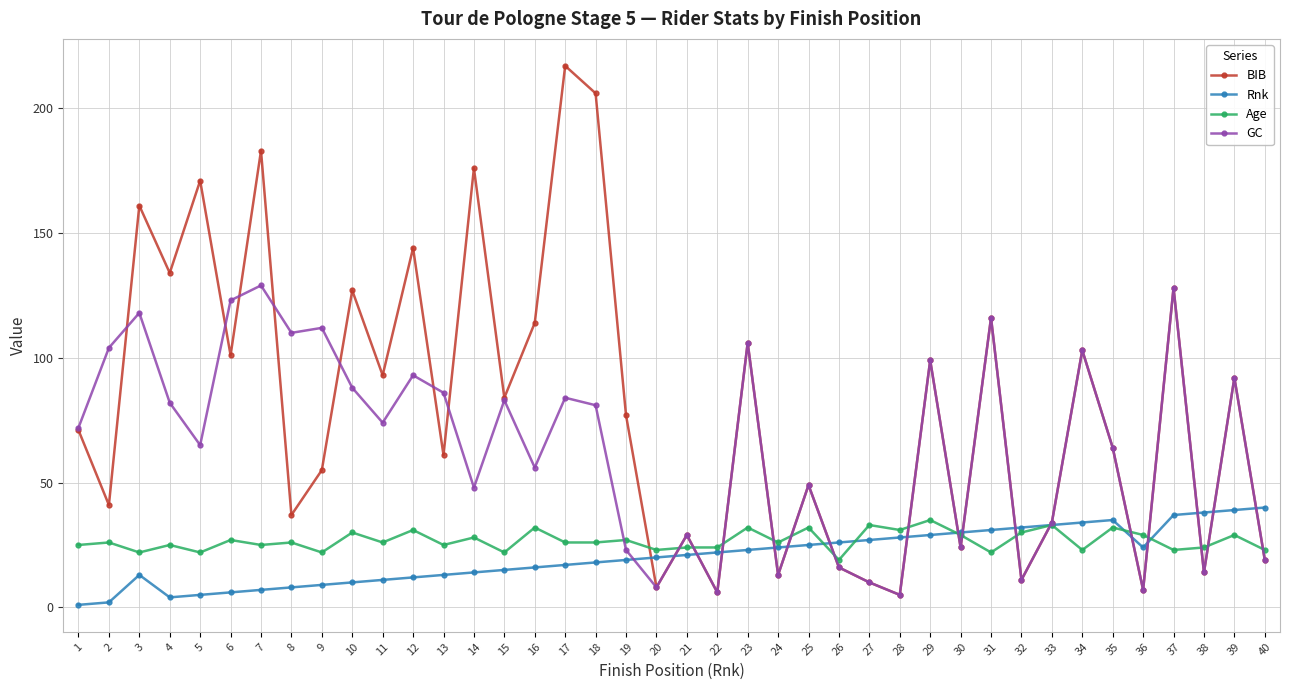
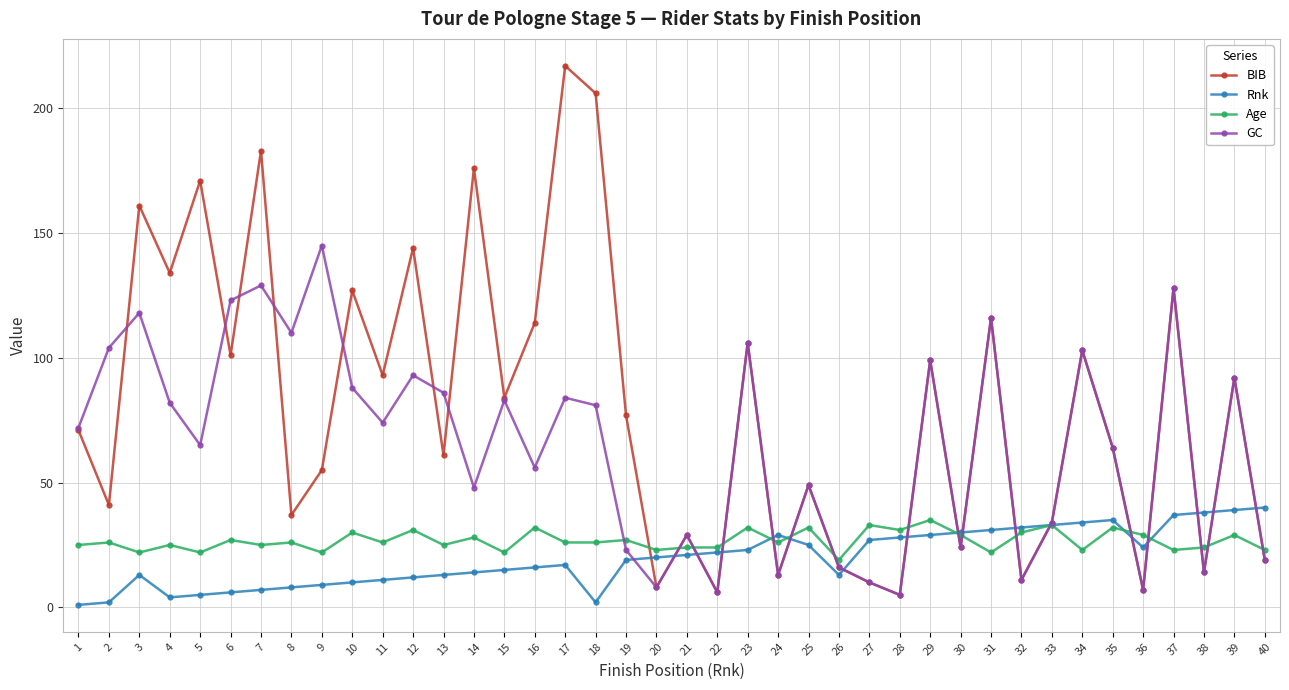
  {
    "BIB": {
      "2": 41,
      "3": 161,
      "4": 134,
      "5": 171,
      "6": 101,
      "7": 183,
      "8": 37,
      "9": 55,
      "10": 127,
      "11": 93,
      "12": 144,
      "13": 61,
      "14": 176,
      "16": 114,
      "17": 217,
      "18": 206,
      "19": 77
    },
    "Rnk": {
      "1": 1,
      "2": 2,
      "3": 13,
      "4": 4,
      "5": 5,
      "6": 6,
      "7": 7,
      "8": 8,
      "9": 9,
      "10": 10,
      "11": 11,
      "12": 12,
      "13": 13,
      "14": 14,
      "15": 15,
      "16": 16,
      "17": 17,
-     "18": 18,
+     "18": 2,
      "19": 19,
      "20": 20,
      "21": 21,
      "22": 22,
      "23": 23,
-     "24": 24,
+     "24": 29,
      "25": 25,
-     "26": 26,
+     "26": 13,
      "27": 27,
      "28": 28,
      "29": 29,
      "31": 31,
      "32": 32,
      "34": 34,
      "35": 35,
      "36": 24,
      "37": 37,
      "38": 38,
      "39": 39,
      "40": 40
    },
    "Age": {
      "1": 25,
      "2": 26,
      "3": 22,
      "4": 25,
      "5": 22,
      "6": 27,
      "7": 25,
      "8": 26,
      "9": 22,
      "10": 30,
      "11": 26,
      "12": 31,
      "13": 25,
      "14": 28,
      "15": 22,
      "16": 32,
      "17": 26,
      "18": 26,
      "19": 27,
      "20": 23,
      "21": 24,
      "22": 24,
      "23": 32,
      "24": 26,
      "25": 32,
      "26": 19,
      "27": 33,
      "28": 31,
      "29": 35,
      "31": 22,
      "32": 30,
      "34": 23,
      "35": 32,
      "36": 29,
      "37": 23,
      "38": 24,
      "39": 29,
      "40": 23
    },
    "GC": {
      "2": 104,
      "3": 118,
      "4": 82,
      "5": 65,
      "6": 123,
      "7": 129,
      "8": 110,
-     "9": 112,
+     "9": 145,
      "10": 88,
      "11": 74,
      "12": 93,
      "13": 86,
      "14": 48,
      "16": 56,
      "17": 84,
      "18": 81,
      "19": 23
    }
  }
